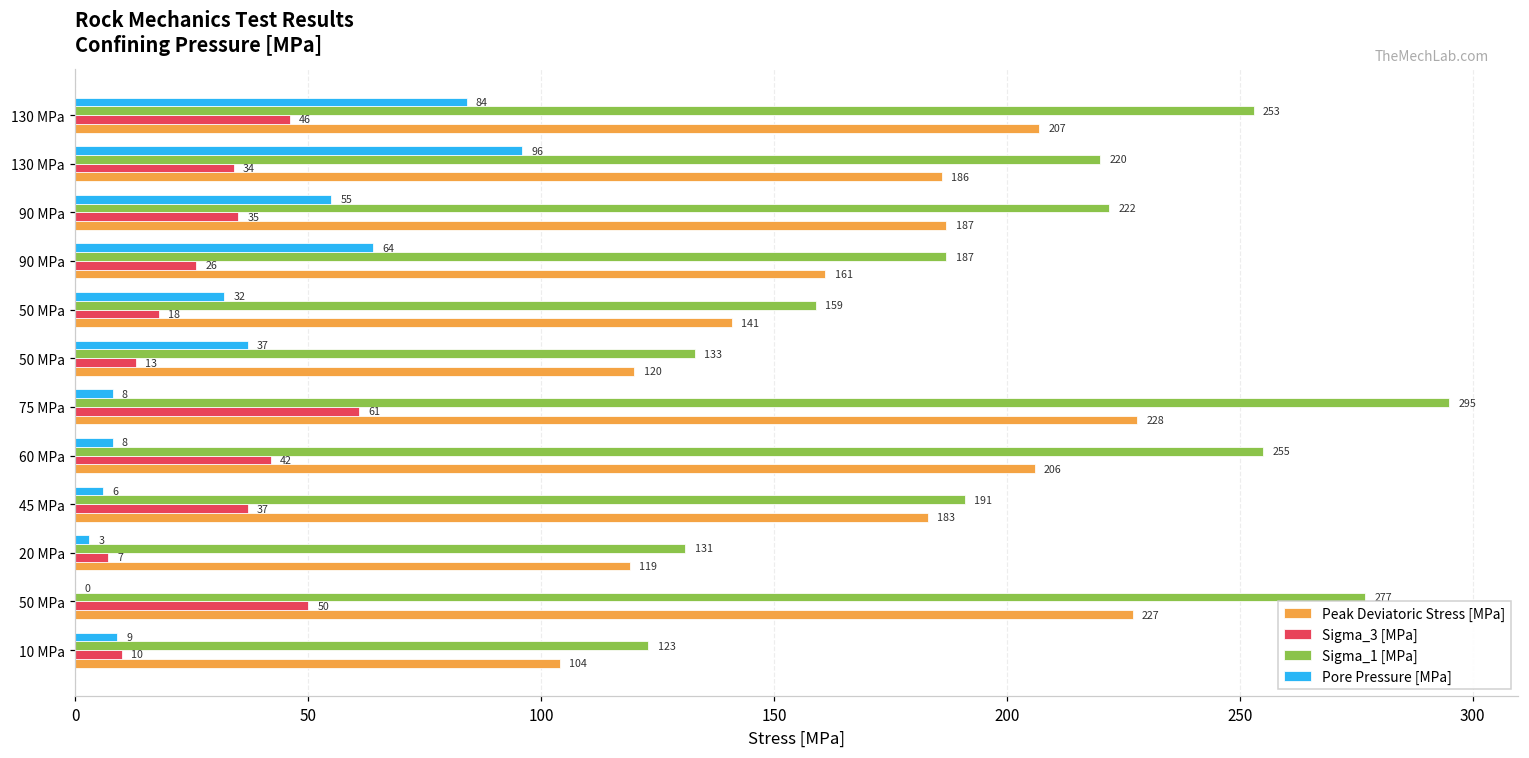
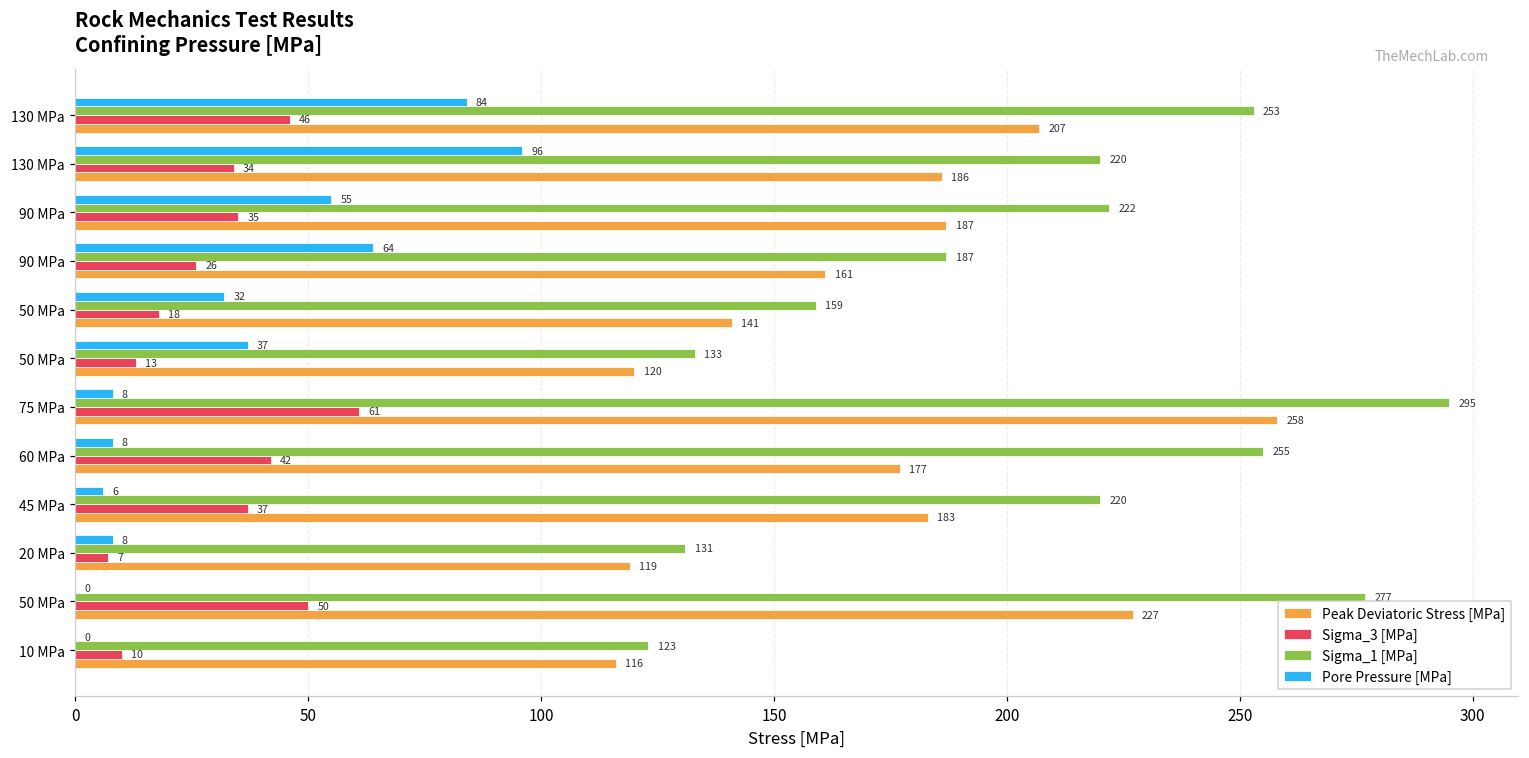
  {
    "Peak Deviatoric Stress [MPa]": {
-     "75 MPa": 228,
-     "60 MPa": 206,
+     "75 MPa": 258,
+     "60 MPa": 177,
      "45 MPa": 183,
      "20 MPa": 119,
-     "10 MPa": 104
+     "10 MPa": 116
    },
    "Sigma_3 [MPa]": {
      "75 MPa": 61,
      "60 MPa": 42,
      "45 MPa": 37,
      "20 MPa": 7,
      "10 MPa": 10
    },
    "Sigma_1 [MPa]": {
      "75 MPa": 295,
      "60 MPa": 255,
-     "45 MPa": 191,
+     "45 MPa": 220,
      "20 MPa": 131,
      "10 MPa": 123
    },
    "Pore Pressure [MPa]": {
      "75 MPa": 8,
      "60 MPa": 8,
      "45 MPa": 6,
-     "20 MPa": 3,
-     "10 MPa": 9
+     "20 MPa": 8,
+     "10 MPa": 0
    }
  }
